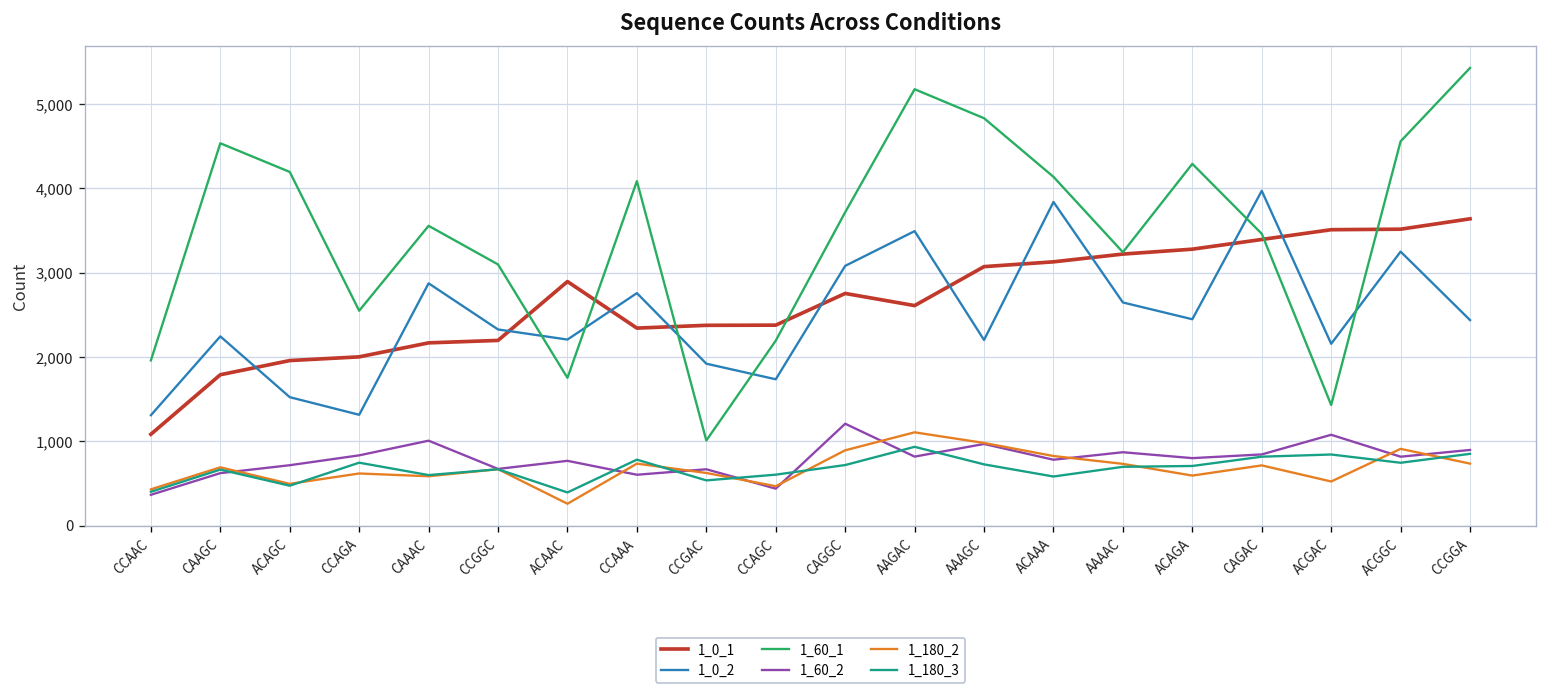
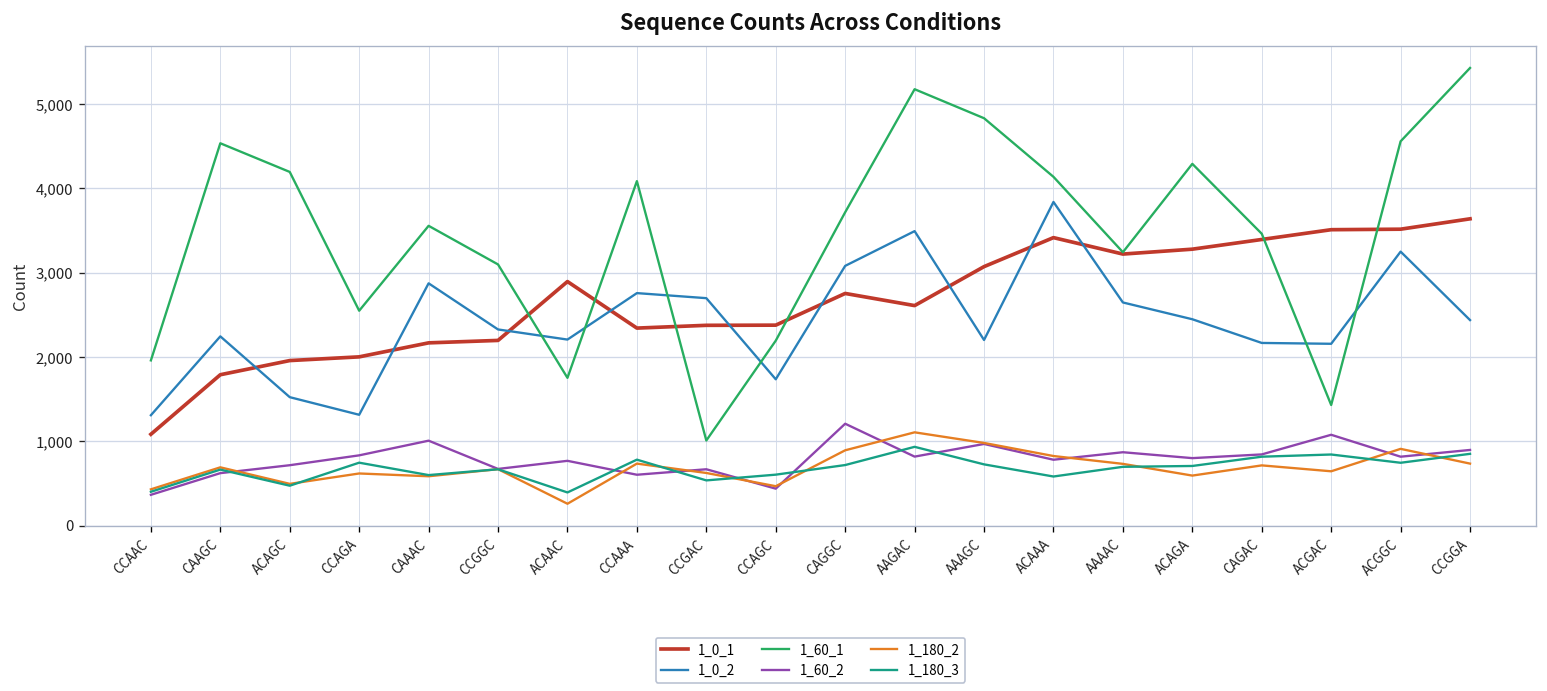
  {
    "1_0_1": {
      "CCAAC": "1,100",
      "CAAGC": "1,800",
      "ACAGC": "2,000",
      "CCAGA": "2,000",
      "CAAAC": "2,200",
      "CCGGC": "2,200",
      "ACAAC": "2,900",
      "CCAAA": "2,300",
      "CCGAC": "2,400",
      "CCAGC": "2,400",
      "CAGGC": "2,800",
      "AAGAC": "2,600",
      "AAAGC": "3,100",
-     "ACAAA": "3,100",
+     "ACAAA": "3,400",
      "ACAGA": "3,300",
      "CAGAC": "3,400",
      "ACGAC": "3,500",
      "ACGGC": "3,500",
      "CCGGA": "3,600"
    },
    "1_0_2": {
      "CCAAC": "1,300",
      "CAAGC": "2,200",
      "ACAGC": "1,500",
      "CCAGA": "1,300",
      "CAAAC": "2,900",
      "CCGGC": "2,300",
      "ACAAC": "2,200",
      "CCAAA": "2,800",
-     "CCGAC": "1,900",
+     "CCGAC": "2,700",
      "CCAGC": "1,700",
      "CAGGC": "3,100",
      "AAGAC": "3,500",
      "AAAGC": "2,200",
      "ACAAA": "3,800",
      "AAAAC": "2,600",
      "ACAGA": "2,400",
-     "CAGAC": "4,000",
+     "CAGAC": "2,200",
      "ACGAC": "2,200",
      "ACGGC": "3,200",
      "CCGGA": "2,400"
    },
    "1_60_2": {
      "CCAAC": "400",
      "CAAGC": "600",
      "ACAGC": "700",
      "CCAGA": "800",
      "CAAAC": "1,000",
      "ACAAC": "800",
      "CCAAA": "600",
      "CCGAC": "700",
      "CAGGC": "1,200",
      "AAGAC": "800",
      "ACAAA": "800",
      "AAAAC": "900",
      "ACAGA": "800",
      "ACGAC": "1,100",
      "ACGGC": "800",
      "CCGGA": "900"
    },
    "1_180_2": {
      "CCAGA": "600",
      "ACAAC": "300",
      "CCAAA": "700",
      "CCGAC": "600",
      "CAGGC": "900",
      "AAGAC": "1,100",
      "ACAAA": "800",
      "ACAGA": "600",
      "CAGAC": "700",
-     "ACGAC": "500",
+     "ACGAC": "600",
      "ACGGC": "900",
      "CCGGA": "700"
    }
  }
